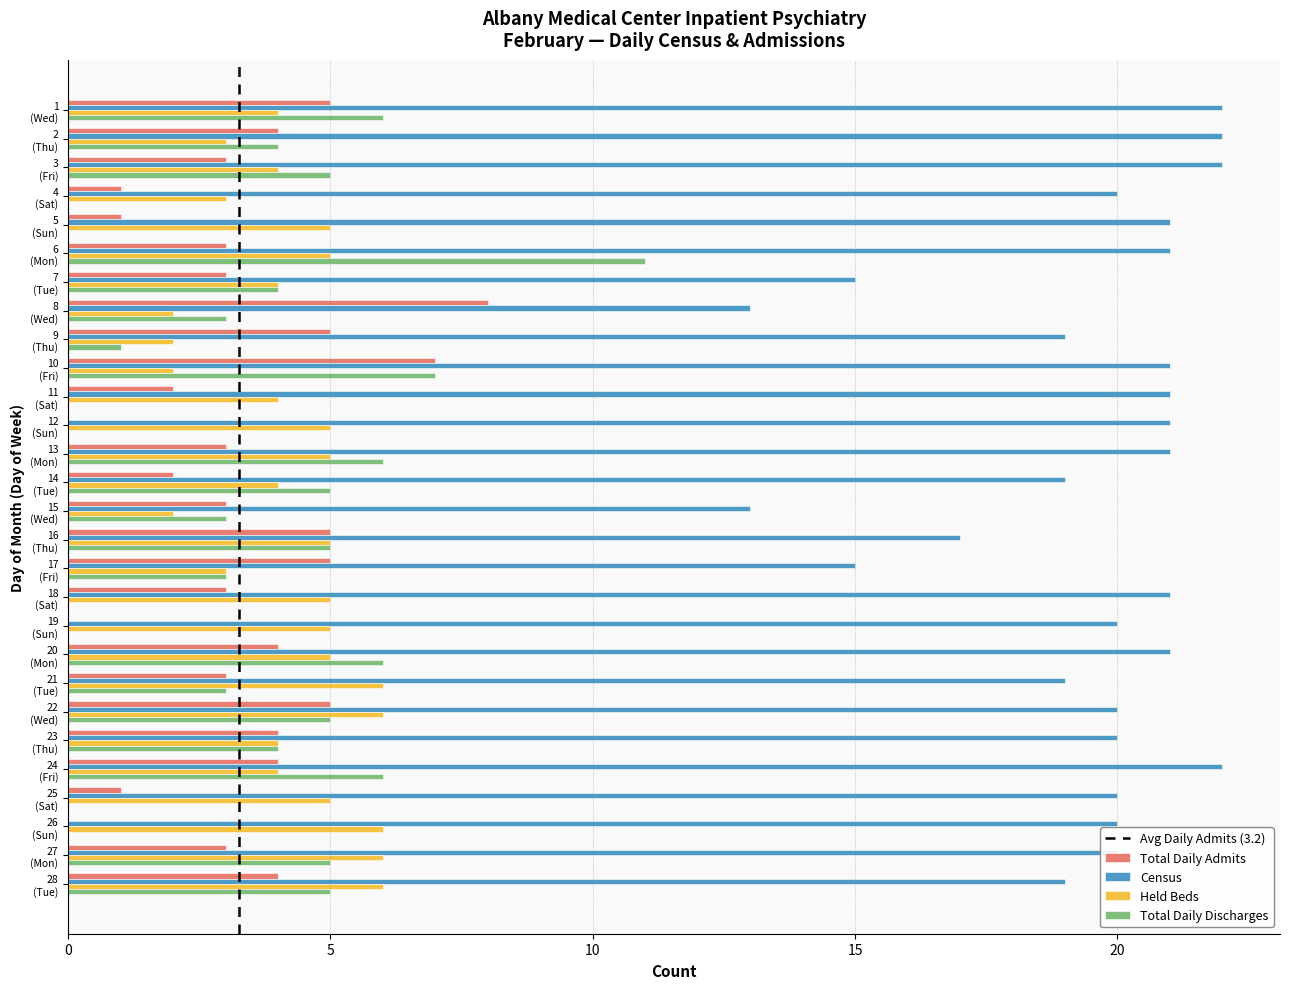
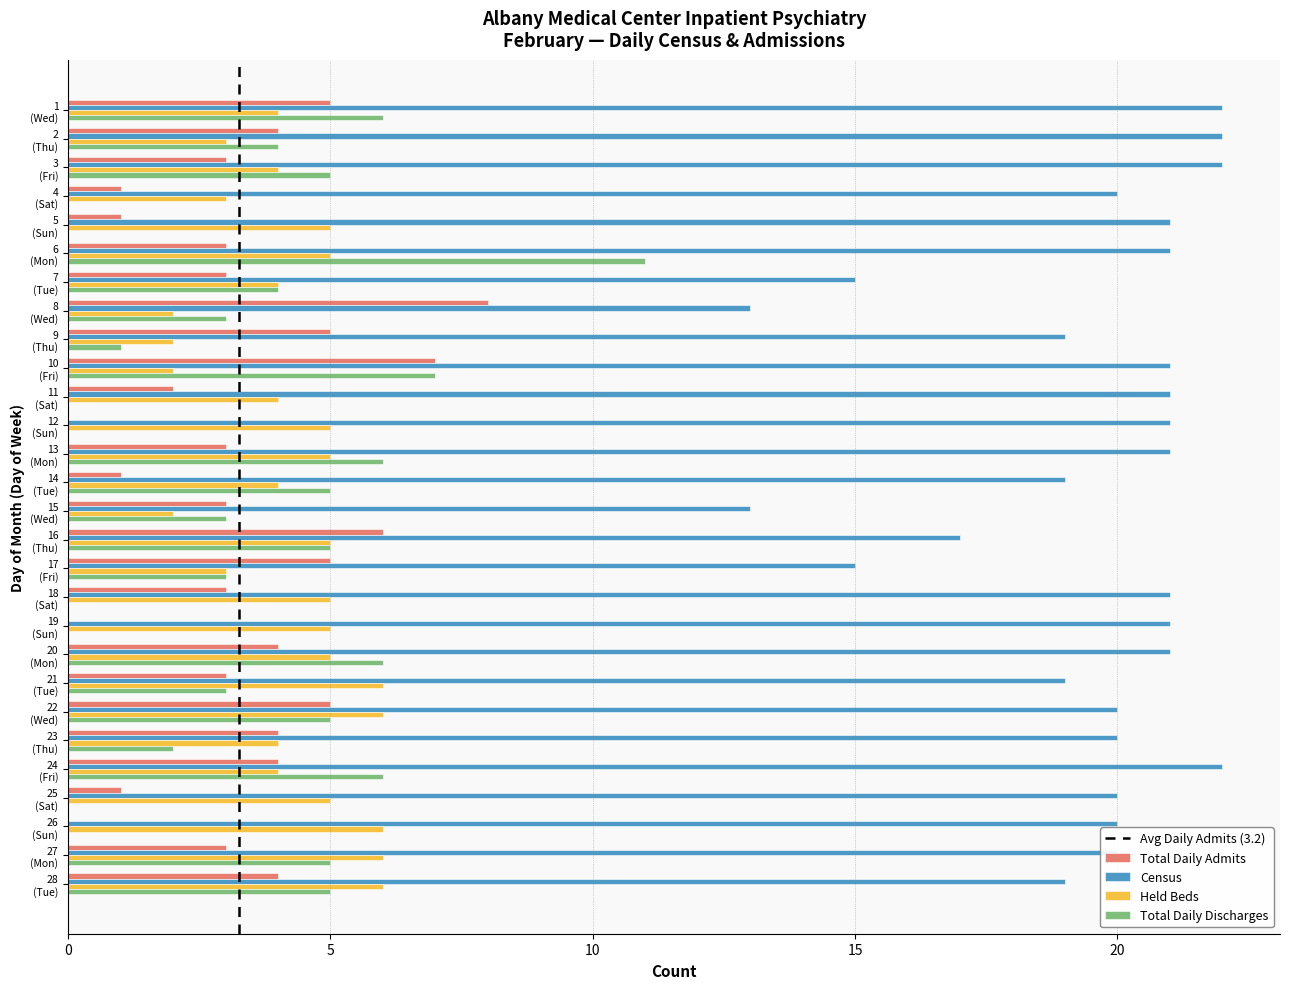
  {
    "Total Daily Admits": {
      "1 (Wed)": 5,
      "2 (Thu)": 4,
      "3 (Fri)": 3,
      "4 (Sat)": 1,
      "5 (Sun)": 1,
      "6 (Mon)": 3,
      "7 (Tue)": 3,
      "8 (Wed)": 8,
      "9 (Thu)": 5,
      "10 (Fri)": 7,
      "11 (Sat)": 2,
      "12 (Sun)": 0,
      "13 (Mon)": 3,
-     "14 (Tue)": 2,
+     "14 (Tue)": 1,
      "15 (Wed)": 3,
-     "16 (Thu)": 5,
+     "16 (Thu)": 6,
      "17 (Fri)": 5,
      "18 (Sat)": 3,
      "19 (Sun)": 0,
      "20 (Mon)": 4,
      "21 (Tue)": 3,
      "22 (Wed)": 5,
      "23 (Thu)": 4,
      "24 (Fri)": 4,
      "25 (Sat)": 1,
      "26 (Sun)": 0,
      "27 (Mon)": 3,
      "28 (Tue)": 4
    },
    "Census": {
      "1 (Wed)": 22,
      "2 (Thu)": 22,
      "3 (Fri)": 22,
      "4 (Sat)": 20,
      "5 (Sun)": 21,
      "6 (Mon)": 21,
      "7 (Tue)": 15,
      "8 (Wed)": 13,
      "9 (Thu)": 19,
      "10 (Fri)": 21,
      "11 (Sat)": 21,
      "12 (Sun)": 21,
      "13 (Mon)": 21,
      "14 (Tue)": 19,
      "15 (Wed)": 13,
      "16 (Thu)": 17,
      "17 (Fri)": 15,
      "18 (Sat)": 21,
-     "19 (Sun)": 20,
+     "19 (Sun)": 21,
      "20 (Mon)": 21,
      "21 (Tue)": 19,
      "22 (Wed)": 20,
      "23 (Thu)": 20,
      "24 (Fri)": 22,
      "25 (Sat)": 20,
      "26 (Sun)": 20,
      "28 (Tue)": 19
    },
    "Held Beds": {
      "1 (Wed)": 4,
      "2 (Thu)": 3,
      "3 (Fri)": 4,
      "4 (Sat)": 3,
      "5 (Sun)": 5,
      "6 (Mon)": 5,
      "7 (Tue)": 4,
      "8 (Wed)": 2,
      "9 (Thu)": 2,
      "10 (Fri)": 2,
      "11 (Sat)": 4,
      "12 (Sun)": 5,
      "13 (Mon)": 5,
      "14 (Tue)": 4,
      "15 (Wed)": 2,
      "16 (Thu)": 5,
      "17 (Fri)": 3,
      "18 (Sat)": 5,
      "19 (Sun)": 5,
      "20 (Mon)": 5,
      "21 (Tue)": 6,
      "22 (Wed)": 6,
      "23 (Thu)": 4,
      "24 (Fri)": 4,
      "25 (Sat)": 5,
      "26 (Sun)": 6,
      "27 (Mon)": 6,
      "28 (Tue)": 6
    },
    "Total Daily Discharges": {
      "1 (Wed)": 6,
      "2 (Thu)": 4,
      "3 (Fri)": 5,
      "4 (Sat)": 0,
      "5 (Sun)": 0,
      "6 (Mon)": 11,
      "7 (Tue)": 4,
      "8 (Wed)": 3,
      "9 (Thu)": 1,
      "10 (Fri)": 7,
      "11 (Sat)": 0,
      "12 (Sun)": 0,
      "13 (Mon)": 6,
      "14 (Tue)": 5,
      "15 (Wed)": 3,
      "16 (Thu)": 5,
      "17 (Fri)": 3,
      "18 (Sat)": 0,
      "19 (Sun)": 0,
      "20 (Mon)": 6,
      "21 (Tue)": 3,
      "22 (Wed)": 5,
-     "23 (Thu)": 4,
+     "23 (Thu)": 2,
      "24 (Fri)": 6,
      "25 (Sat)": 0,
      "26 (Sun)": 0,
      "27 (Mon)": 5,
      "28 (Tue)": 5
    }
  }
